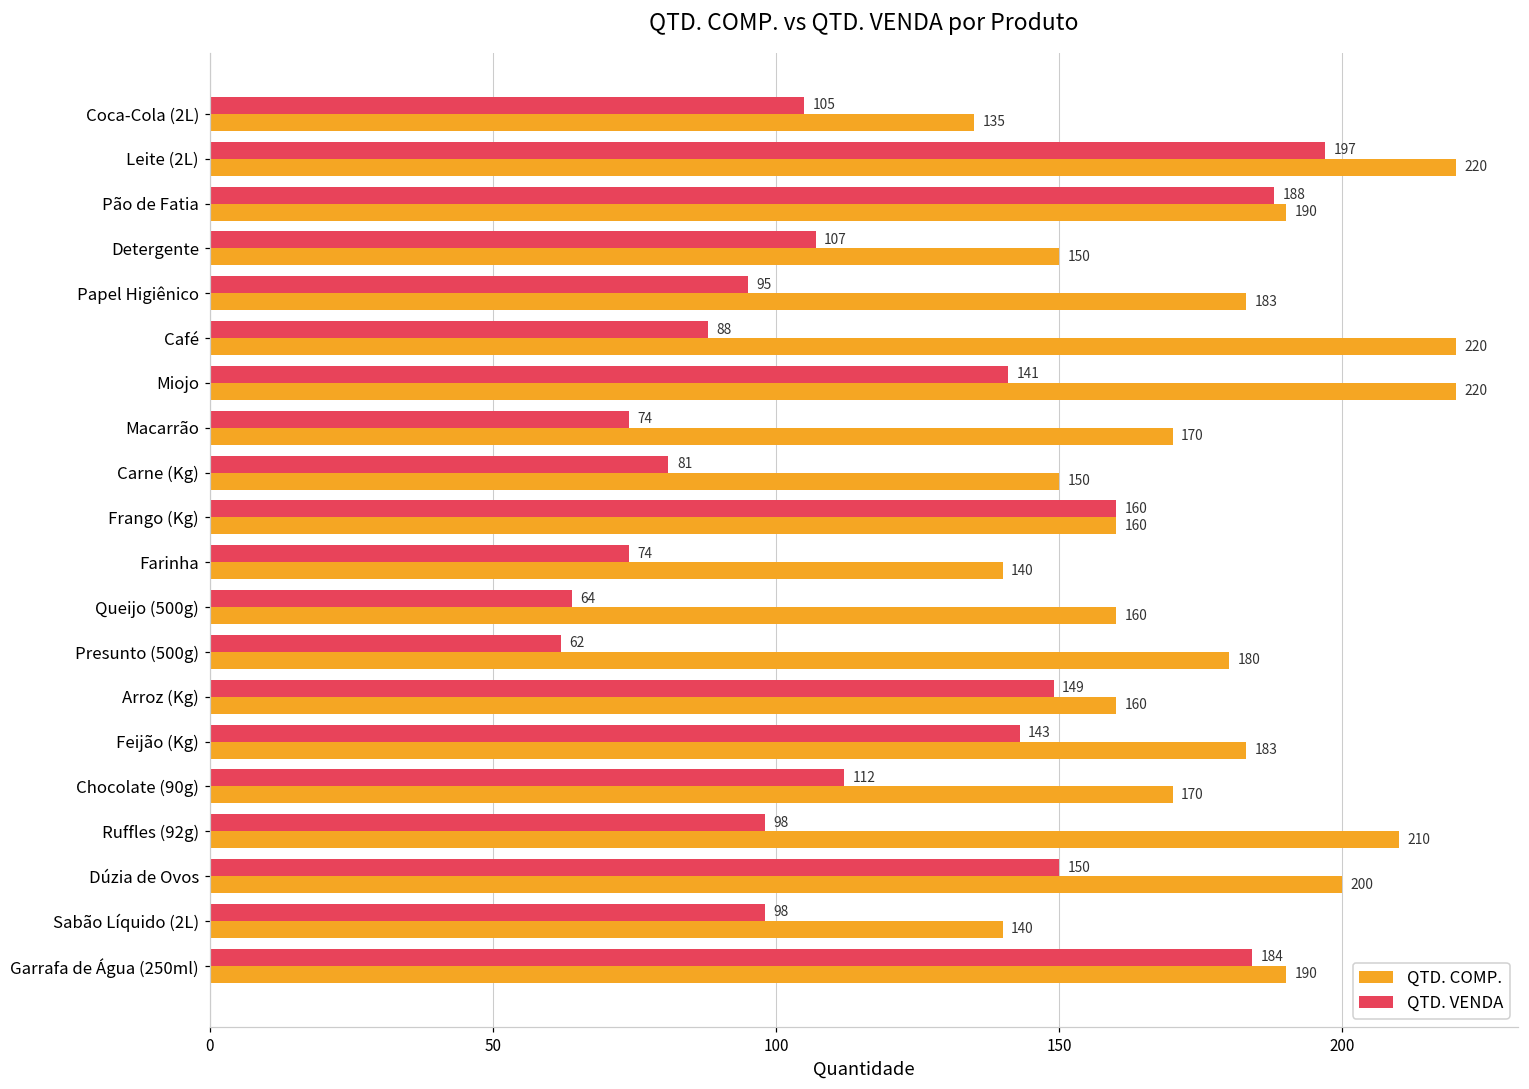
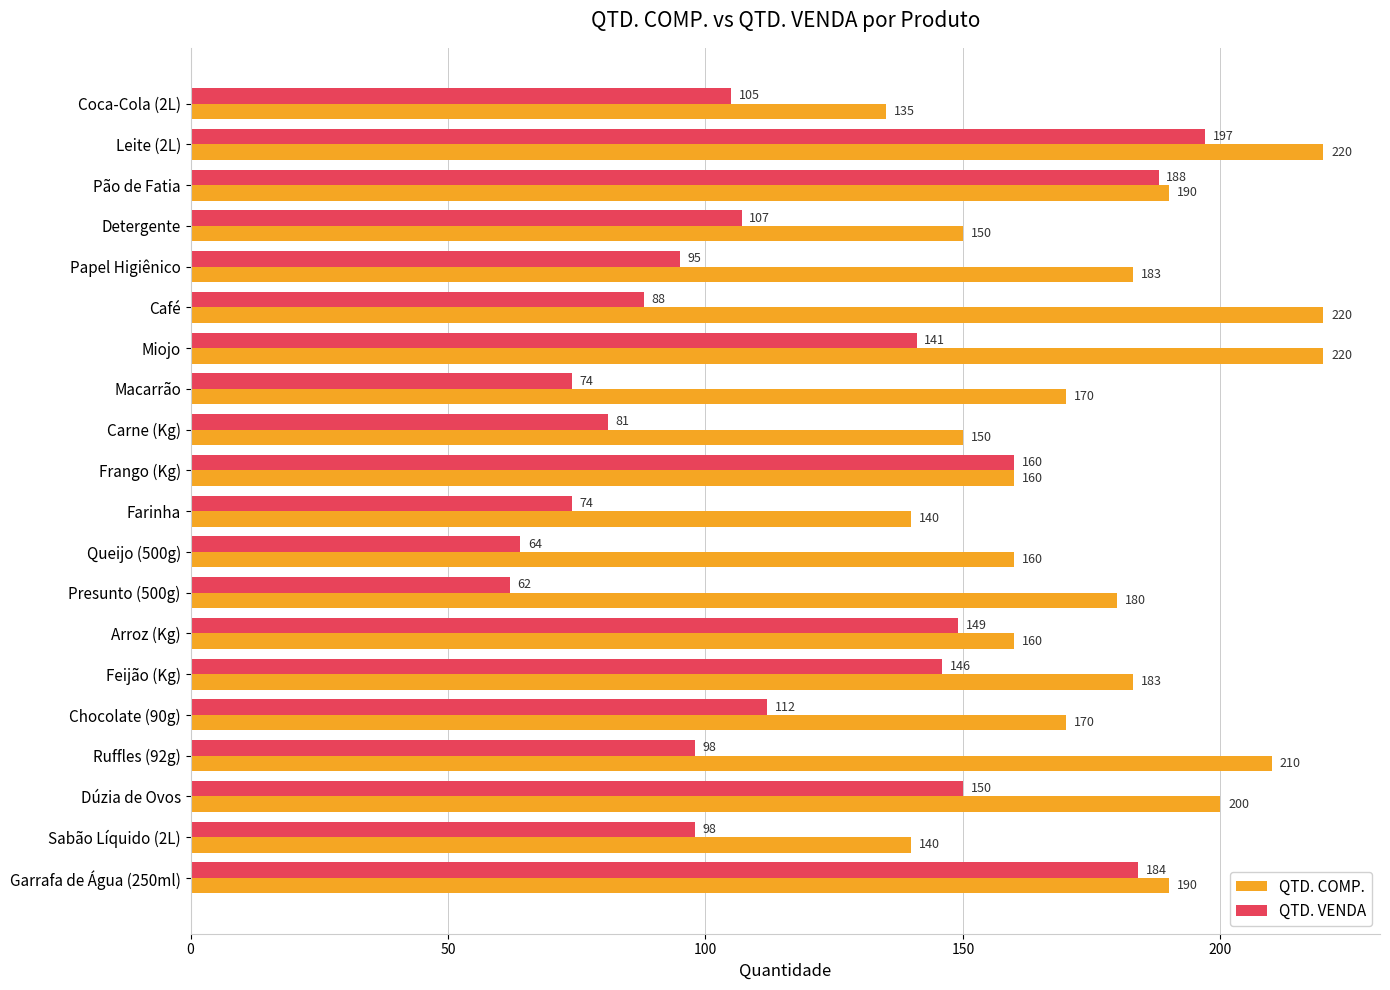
  {
    "QTD. COMP.": {
      "Coca-Cola (2L)": 135,
      "Leite (2L)": 220,
      "Pão de Fatia": 190,
      "Detergente": 150,
      "Papel Higiênico": 183,
      "Café": 220,
      "Miojo": 220,
      "Macarrão": 170,
      "Carne (Kg)": 150,
      "Frango (Kg)": 160,
      "Farinha": 140,
      "Queijo (500g)": 160,
      "Presunto (500g)": 180,
      "Arroz (Kg)": 160,
      "Feijão (Kg)": 183,
      "Chocolate (90g)": 170,
      "Ruffles (92g)": 210,
      "Dúzia de Ovos": 200,
      "Sabão Líquido (2L)": 140,
      "Garrafa de Água (250ml)": 190
    },
    "QTD. VENDA": {
      "Coca-Cola (2L)": 105,
      "Leite (2L)": 197,
      "Pão de Fatia": 188,
      "Detergente": 107,
      "Papel Higiênico": 95,
      "Café": 88,
      "Miojo": 141,
      "Macarrão": 74,
      "Carne (Kg)": 81,
      "Frango (Kg)": 160,
      "Farinha": 74,
      "Queijo (500g)": 64,
      "Presunto (500g)": 62,
      "Arroz (Kg)": 149,
-     "Feijão (Kg)": 143,
+     "Feijão (Kg)": 146,
      "Chocolate (90g)": 112,
      "Ruffles (92g)": 98,
      "Dúzia de Ovos": 150,
      "Sabão Líquido (2L)": 98,
      "Garrafa de Água (250ml)": 184
    }
  }
